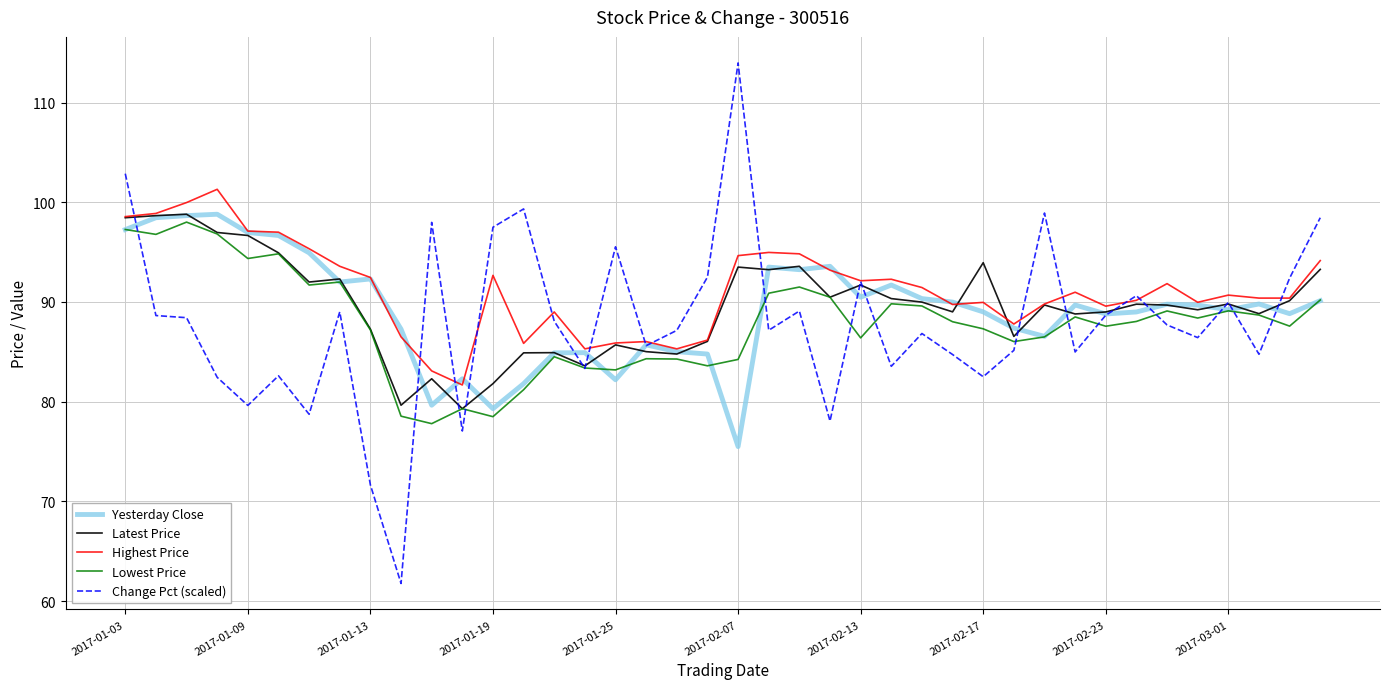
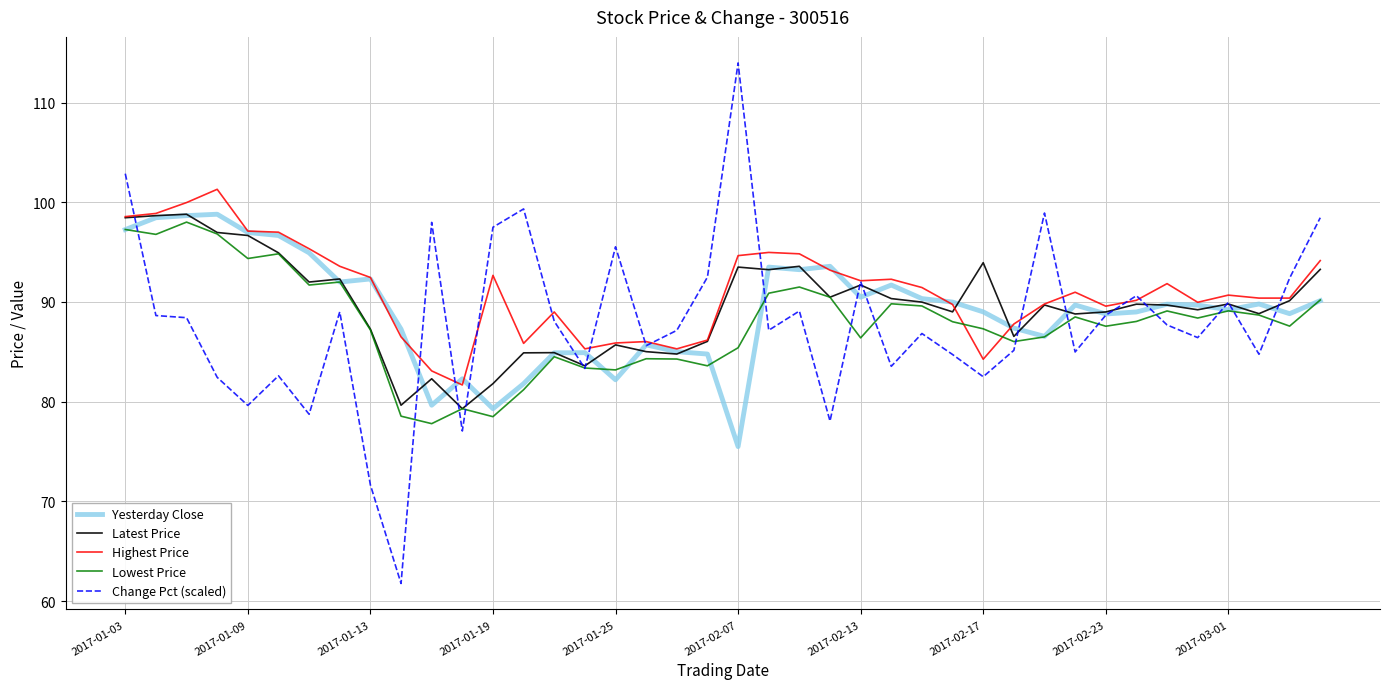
  {
    "Yesterday Close": {
      "2017-01-19": 79,
      "2017-01-25": 82,
      "2017-02-07": 76,
      "2017-02-13": 90,
      "2017-02-17": 89
    },
    "Latest Price": {
      "2017-01-09": 97,
      "2017-01-19": 82,
      "2017-02-07": 94,
      "2017-02-13": 92,
      "2017-02-17": 94
    },
    "Highest Price": {
      "2017-01-19": 93,
      "2017-02-07": 95,
-     "2017-02-17": 90,
+     "2017-02-17": 84,
      "2017-02-23": 90,
      "2017-03-01": 91
    },
    "Lowest Price": {
      "2017-01-09": 94,
      "2017-01-19": 79,
      "2017-01-25": 83,
-     "2017-02-07": 84,
+     "2017-02-07": 85,
      "2017-02-13": 86,
      "2017-02-17": 87,
      "2017-02-23": 88
    },
    "Change Pct (scaled)": {
      "2017-01-03": 103,
      "2017-01-09": 80,
      "2017-01-13": 72,
      "2017-01-19": 97,
      "2017-01-25": 96,
      "2017-02-07": 114,
      "2017-02-17": 83
    }
  }
